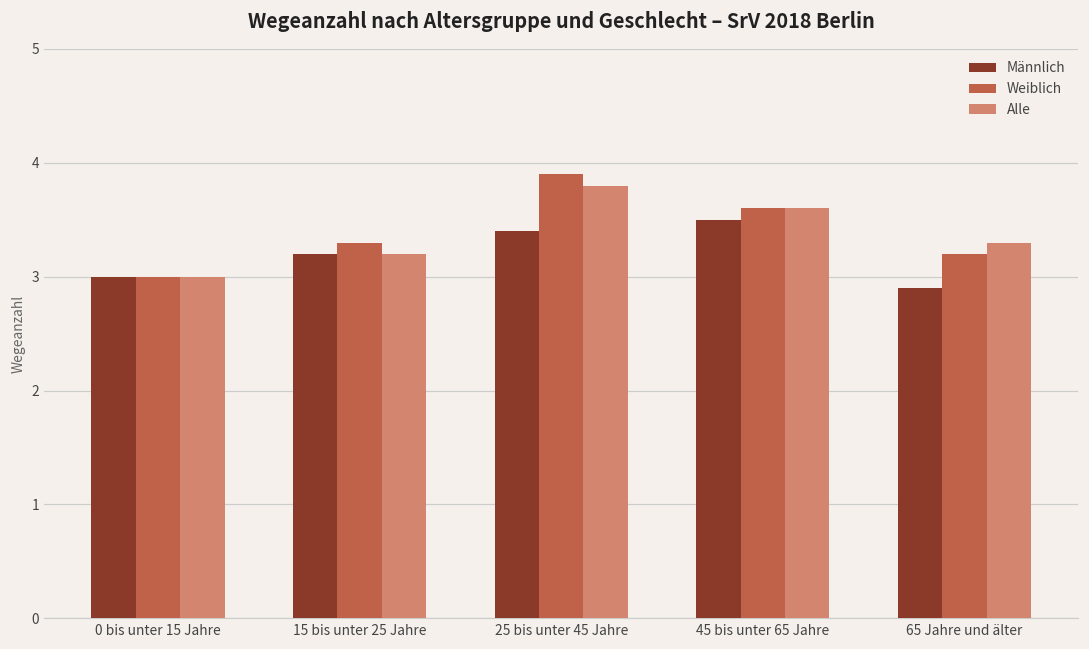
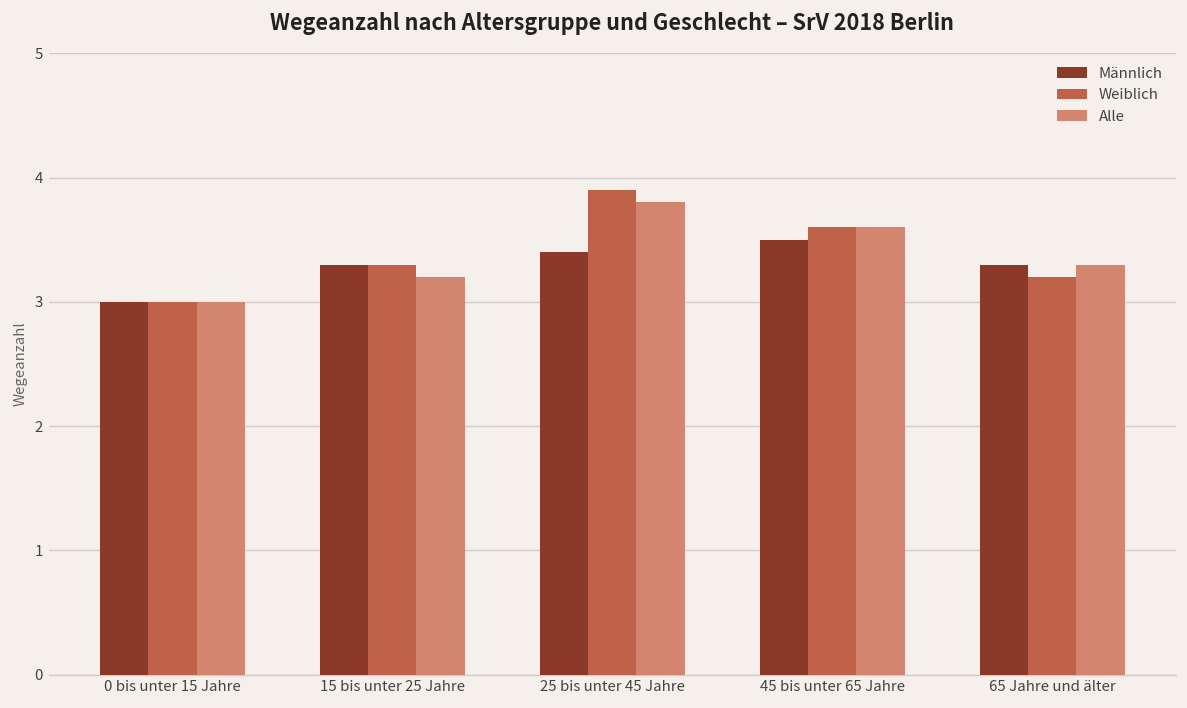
  {
    "Männlich": {
      "0 bis unter 15 Jahre": 3.0,
-     "15 bis unter 25 Jahre": 3.2,
+     "15 bis unter 25 Jahre": 3.3,
      "25 bis unter 45 Jahre": 3.4,
      "45 bis unter 65 Jahre": 3.5,
-     "65 Jahre und älter": 2.9
+     "65 Jahre und älter": 3.3
    }
  }
